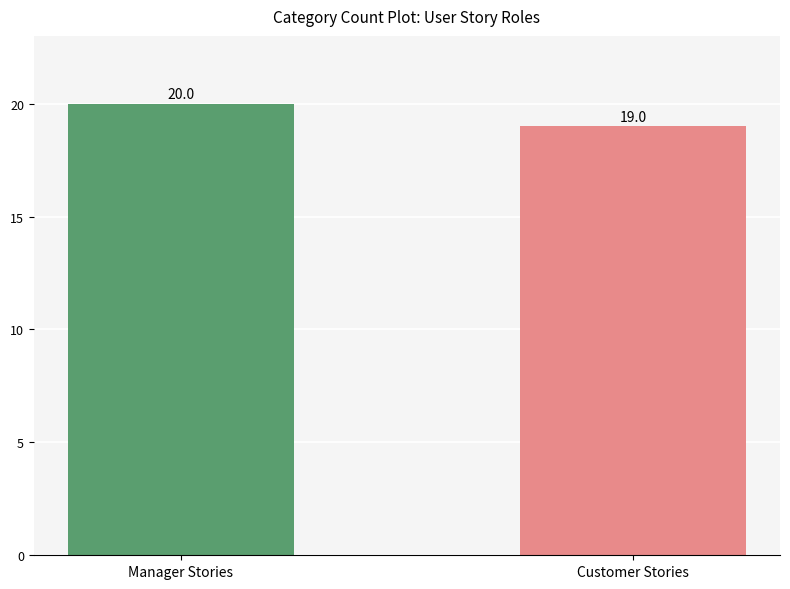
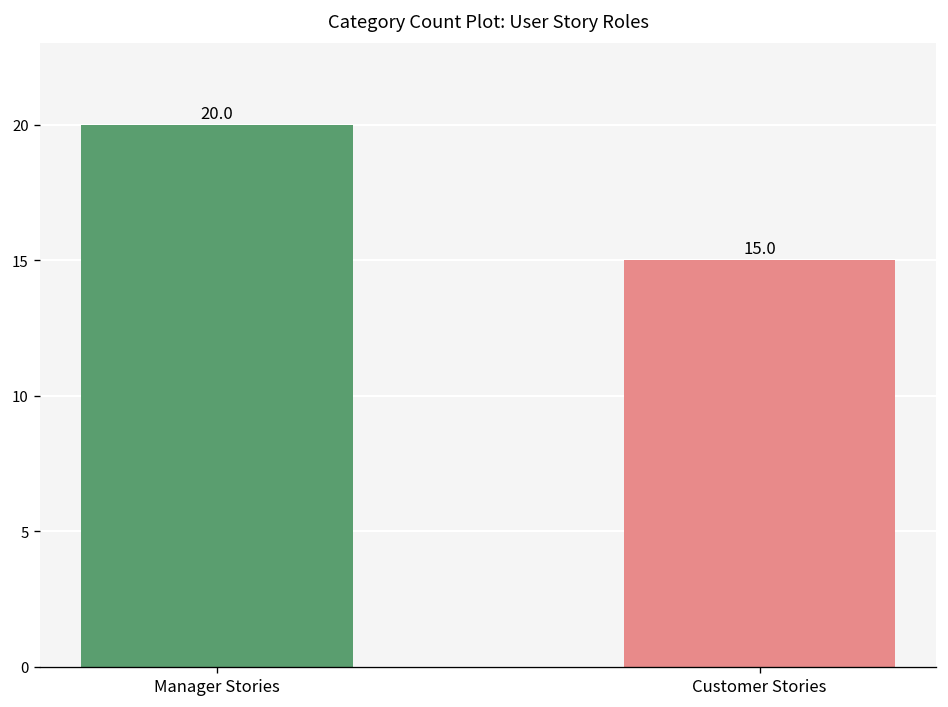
  {
    "Manager Stories": 20.0,
-   "Customer Stories": 19.0
+   "Customer Stories": 15.0
  }
